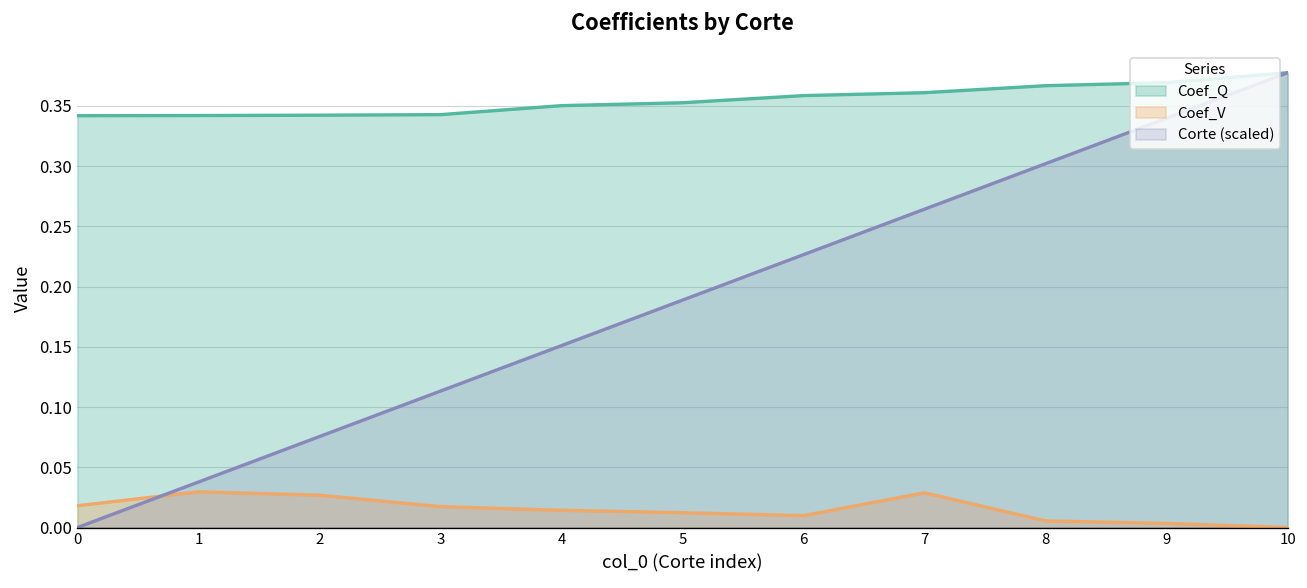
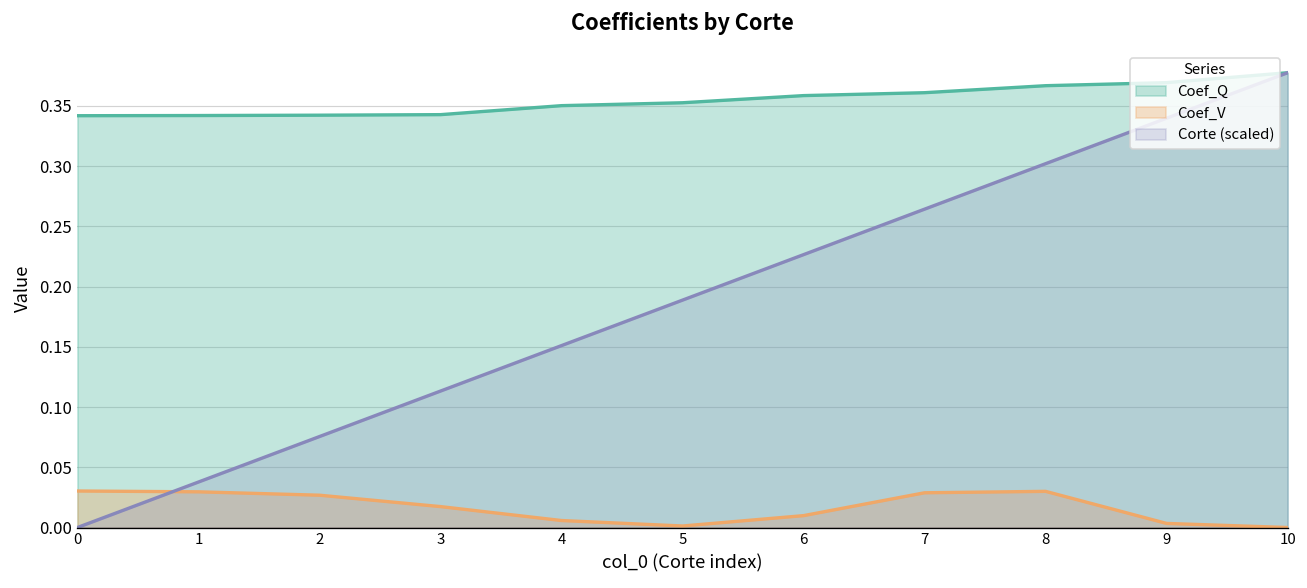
  {
    "Coef_V": {
-     "0": 0.018,
+     "0": 0.030,
      "1": 0.030,
      "2": 0.027,
      "3": 0.017,
-     "4": 0.014,
-     "5": 0.012,
+     "4": 0.006,
+     "5": 0.001,
      "6": 0.010,
      "7": 0.029,
-     "8": 0.005,
+     "8": 0.030,
      "9": 0.003,
      "10": 0.000
    }
  }
